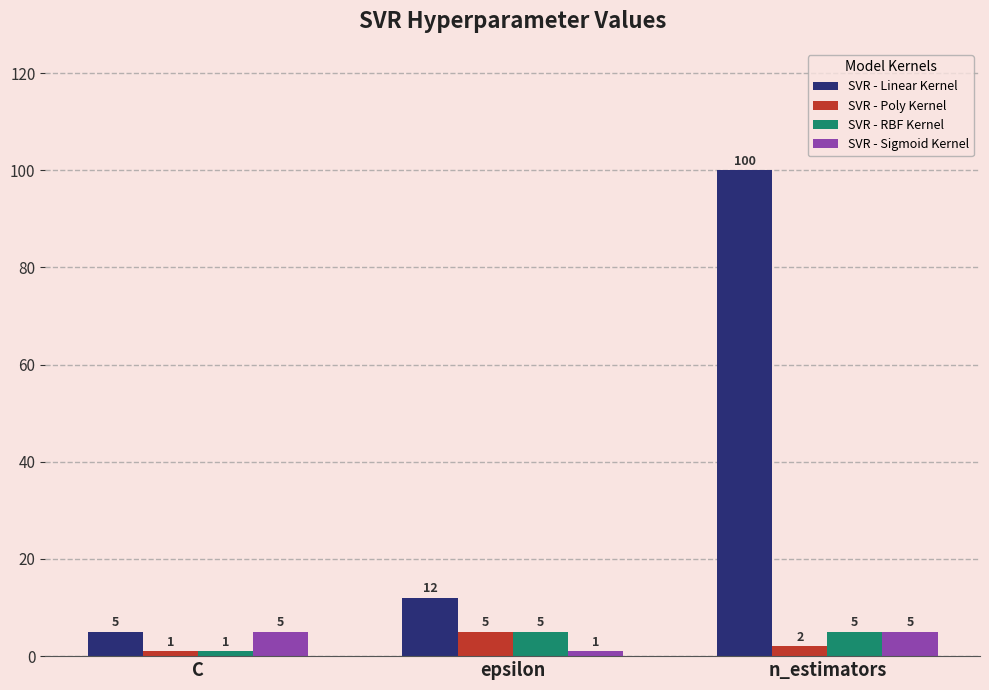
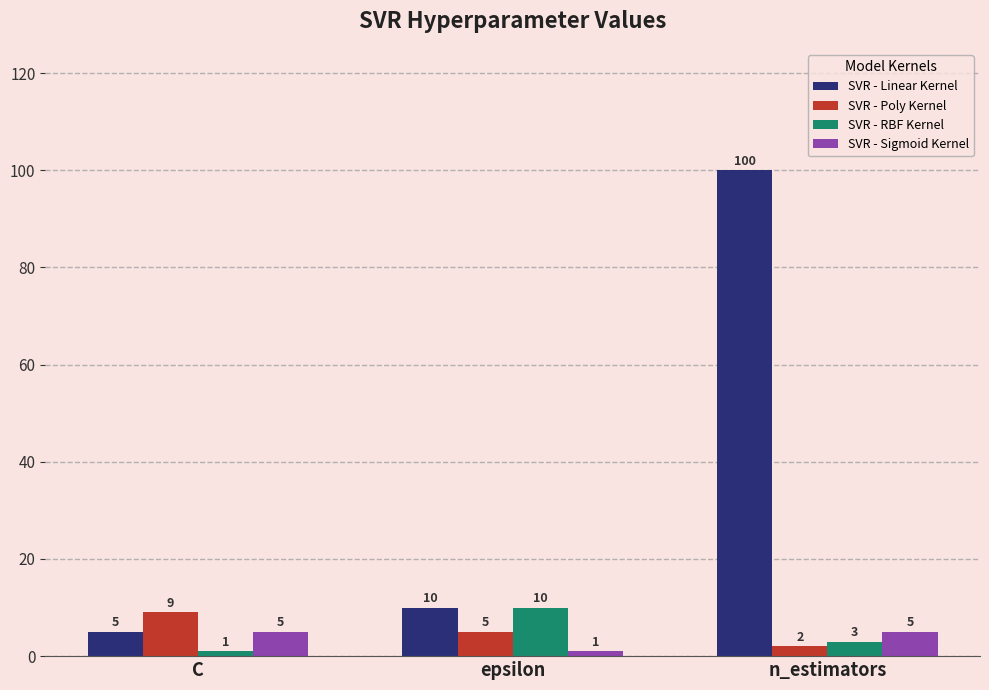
  {
    "SVR - Linear Kernel": {
      "C": 5,
-     "epsilon": 12,
+     "epsilon": 10,
      "n_estimators": 100
    },
    "SVR - Poly Kernel": {
-     "C": 1,
+     "C": 9,
      "epsilon": 5,
      "n_estimators": 2
    },
    "SVR - RBF Kernel": {
      "C": 1,
-     "epsilon": 5,
-     "n_estimators": 5
+     "epsilon": 10,
+     "n_estimators": 3
    },
    "SVR - Sigmoid Kernel": {
      "C": 5,
      "epsilon": 1,
      "n_estimators": 5
    }
  }
